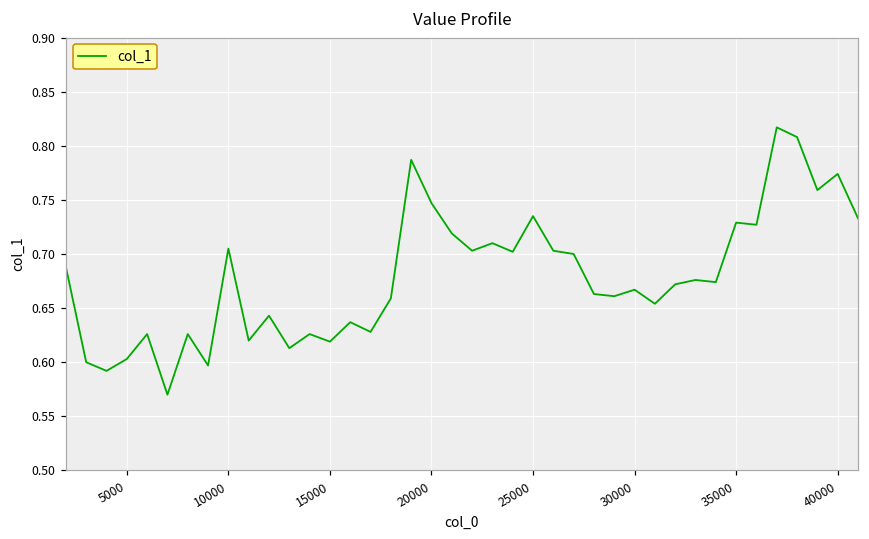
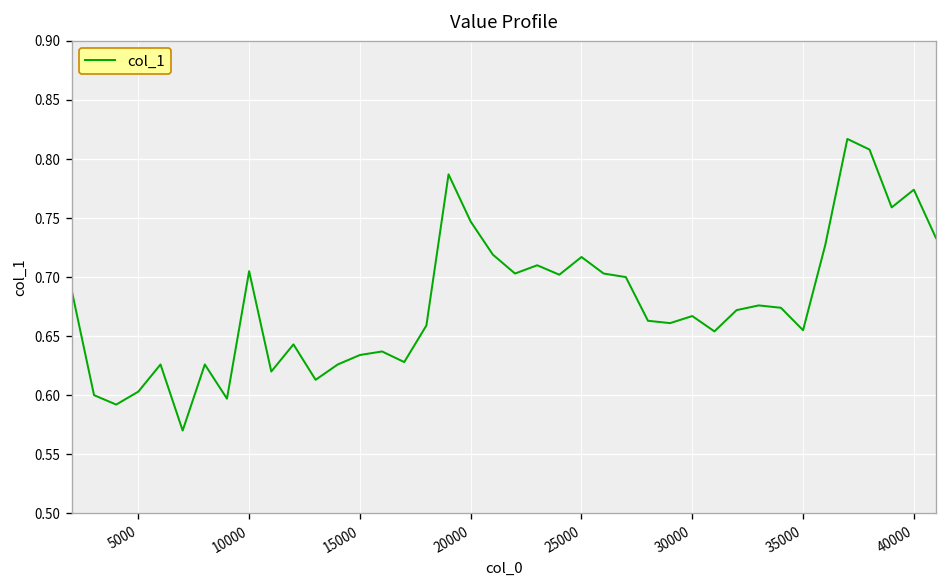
  {
    "5000": 0.60,
    "10000": 0.71,
-   "15000": 0.62,
+   "15000": 0.63,
    "20000": 0.75,
-   "25000": 0.74,
+   "25000": 0.72,
    "30000": 0.67,
-   "35000": 0.73,
+   "35000": 0.66,
    "40000": 0.77
  }
